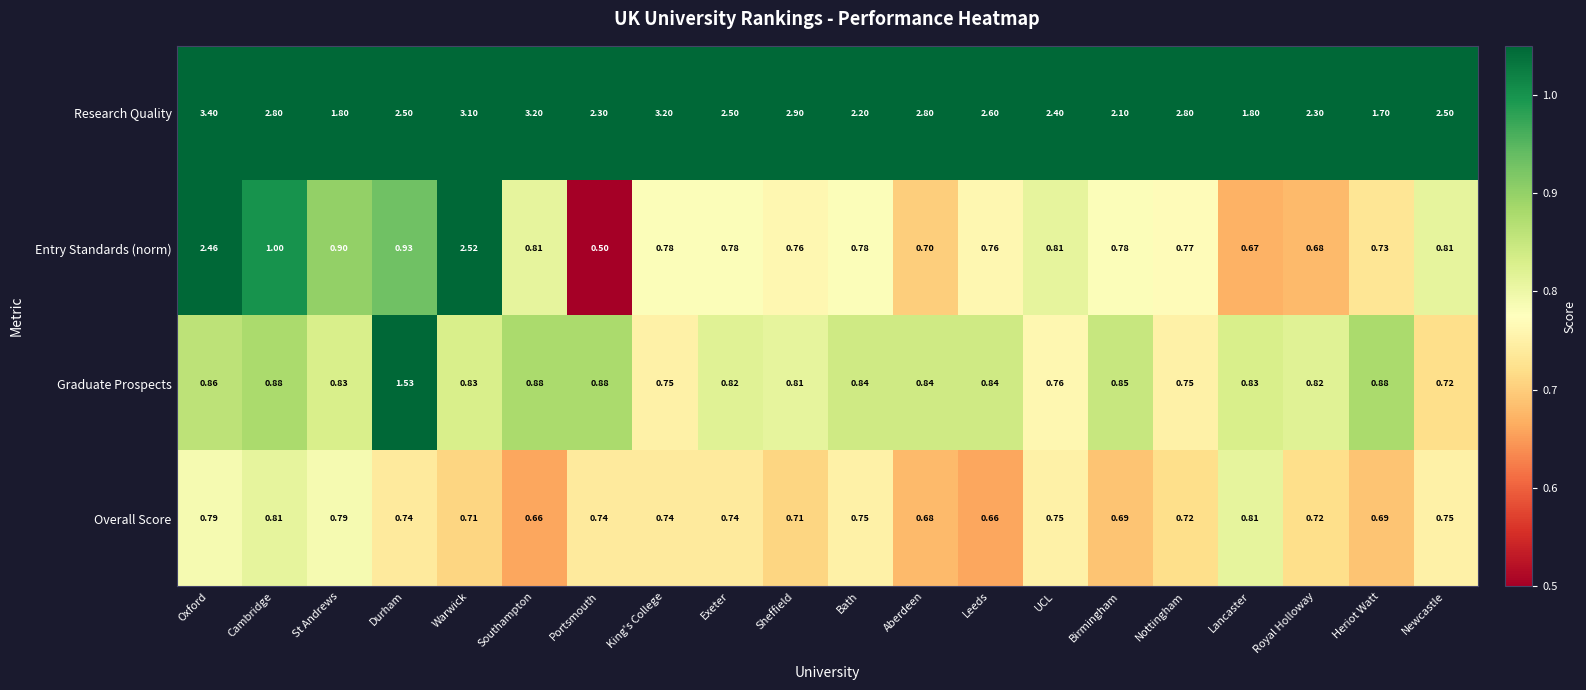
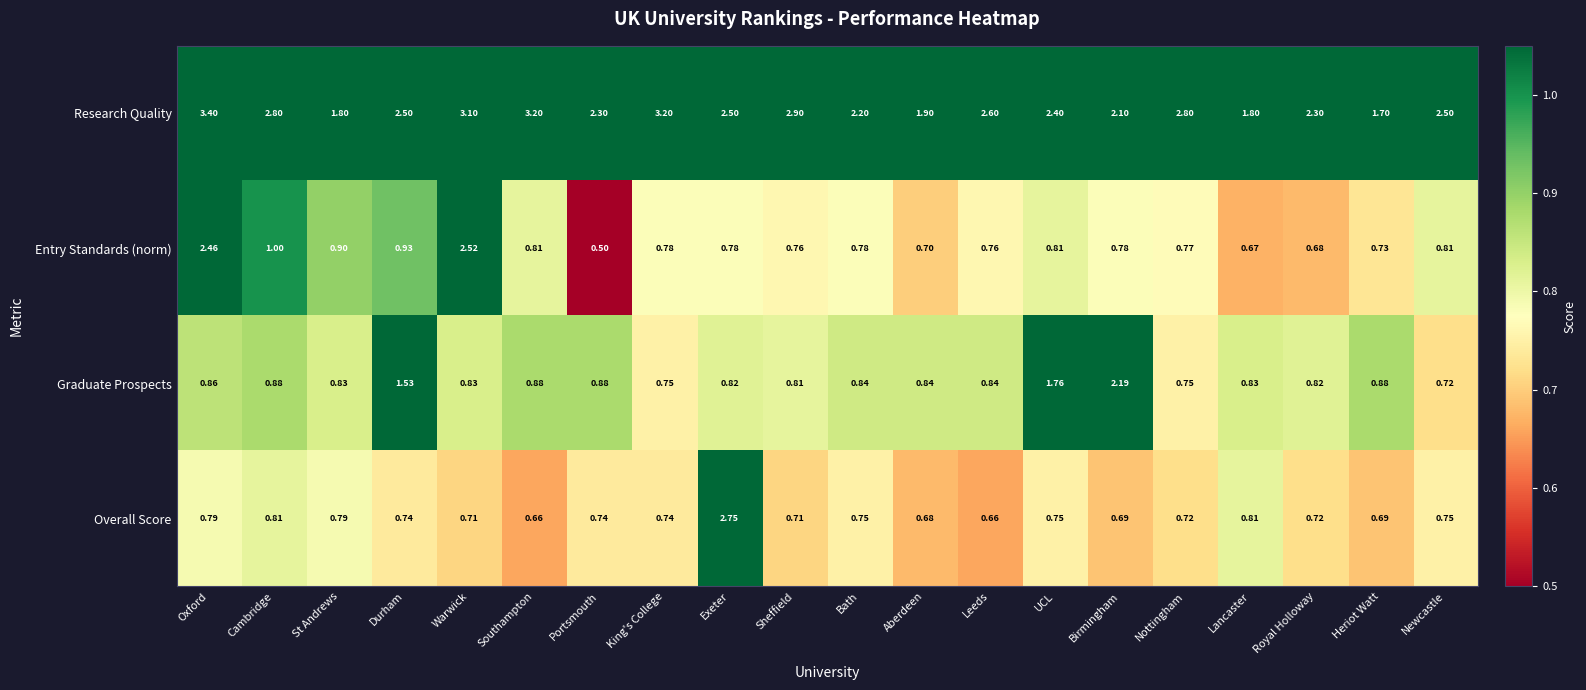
  {
    "Research Quality": {
      "Oxford": 3.40,
      "Cambridge": 2.80,
      "St Andrews": 1.80,
      "Durham": 2.50,
      "Warwick": 3.10,
      "Southampton": 3.20,
      "Portsmouth": 2.30,
      "King's College": 3.20,
      "Exeter": 2.50,
      "Sheffield": 2.90,
      "Bath": 2.20,
-     "Aberdeen": 2.80,
+     "Aberdeen": 1.90,
      "Leeds": 2.60,
      "UCL": 2.40,
      "Birmingham": 2.10,
      "Nottingham": 2.80,
      "Lancaster": 1.80,
      "Royal Holloway": 2.30,
      "Heriot Watt": 1.70,
      "Newcastle": 2.50
    },
    "Entry Standards (norm)": {
      "Oxford": 2.46,
      "Cambridge": 1.00,
      "St Andrews": 0.90,
      "Durham": 0.93,
      "Warwick": 2.52,
      "Southampton": 0.81,
      "Portsmouth": 0.50,
      "King's College": 0.78,
      "Exeter": 0.78,
      "Sheffield": 0.76,
      "Bath": 0.78,
      "Aberdeen": 0.70,
      "Leeds": 0.76,
      "UCL": 0.81,
      "Birmingham": 0.78,
      "Nottingham": 0.77,
      "Lancaster": 0.67,
      "Royal Holloway": 0.68,
      "Heriot Watt": 0.73,
      "Newcastle": 0.81
    },
    "Graduate Prospects": {
      "Oxford": 0.86,
      "Cambridge": 0.88,
      "St Andrews": 0.83,
      "Durham": 1.53,
      "Warwick": 0.83,
      "Southampton": 0.88,
      "Portsmouth": 0.88,
      "King's College": 0.75,
      "Exeter": 0.82,
      "Sheffield": 0.81,
      "Bath": 0.84,
      "Aberdeen": 0.84,
      "Leeds": 0.84,
-     "UCL": 0.76,
-     "Birmingham": 0.85,
+     "UCL": 1.76,
+     "Birmingham": 2.19,
      "Nottingham": 0.75,
      "Lancaster": 0.83,
      "Royal Holloway": 0.82,
      "Heriot Watt": 0.88,
      "Newcastle": 0.72
    },
    "Overall Score": {
      "Oxford": 0.79,
      "Cambridge": 0.81,
      "St Andrews": 0.79,
      "Durham": 0.74,
      "Warwick": 0.71,
      "Southampton": 0.66,
      "Portsmouth": 0.74,
      "King's College": 0.74,
-     "Exeter": 0.74,
+     "Exeter": 2.75,
      "Sheffield": 0.71,
      "Bath": 0.75,
      "Aberdeen": 0.68,
      "Leeds": 0.66,
      "UCL": 0.75,
      "Birmingham": 0.69,
      "Nottingham": 0.72,
      "Lancaster": 0.81,
      "Royal Holloway": 0.72,
      "Heriot Watt": 0.69,
      "Newcastle": 0.75
    }
  }
